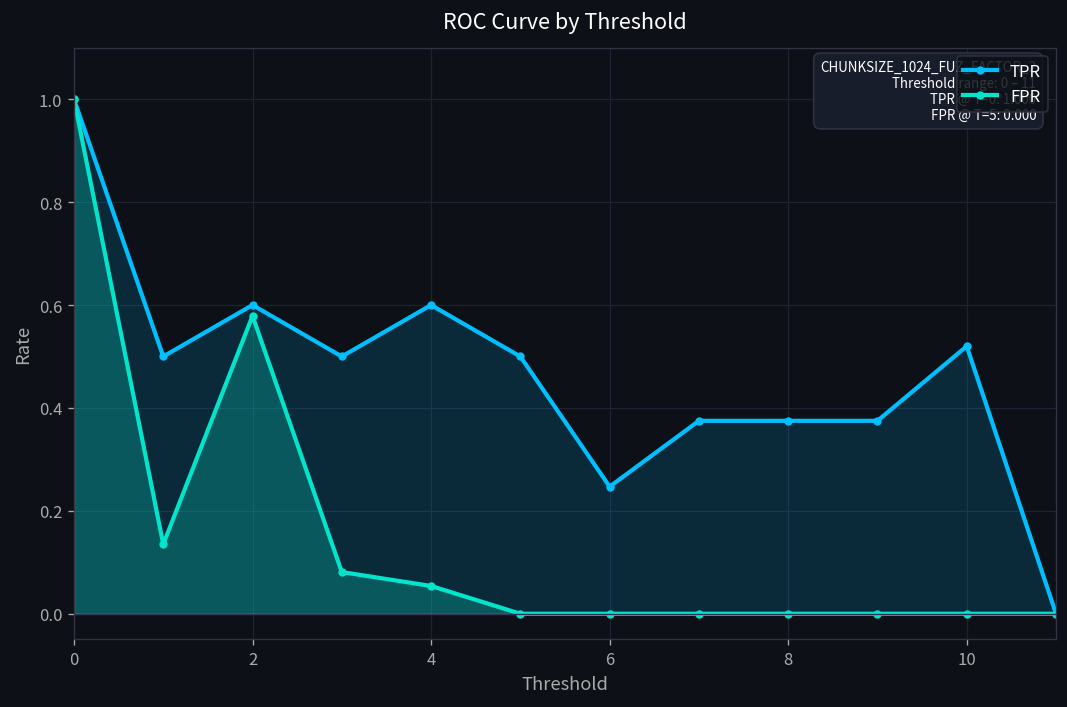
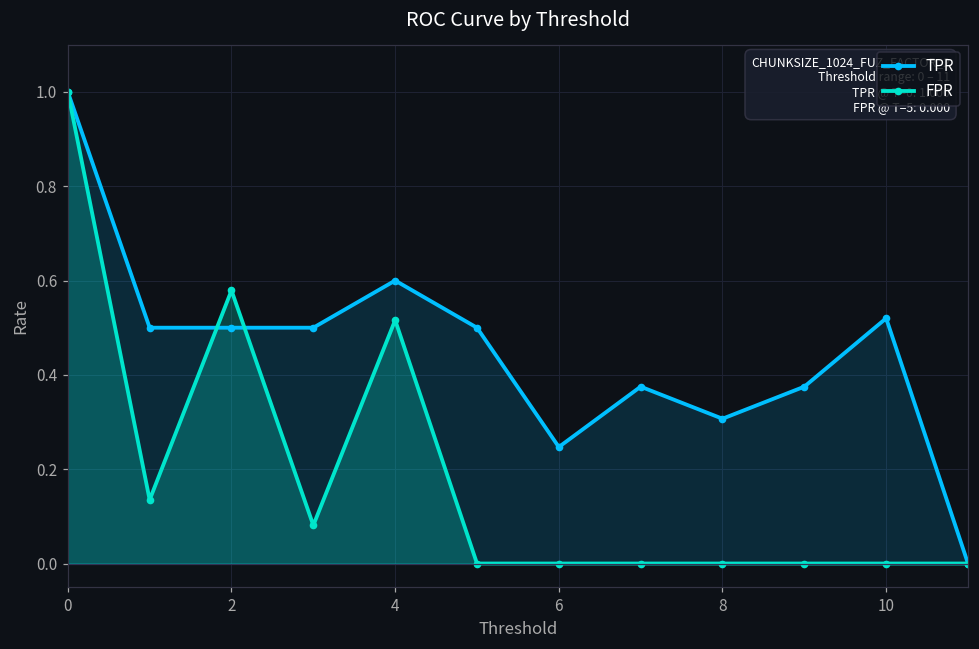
  {
    "TPR": {
-     "2": 0.6,
+     "2": 0.5,
      "4": 0.60,
      "6": 0.25,
-     "8": 0.38,
+     "8": 0.31,
      "10": 0.52
    },
    "FPR": {
      "2": 0.58,
-     "4": 0.05,
+     "4": 0.52,
      "6": 0.00,
      "8": 0.00,
      "10": 0.00
    }
  }
